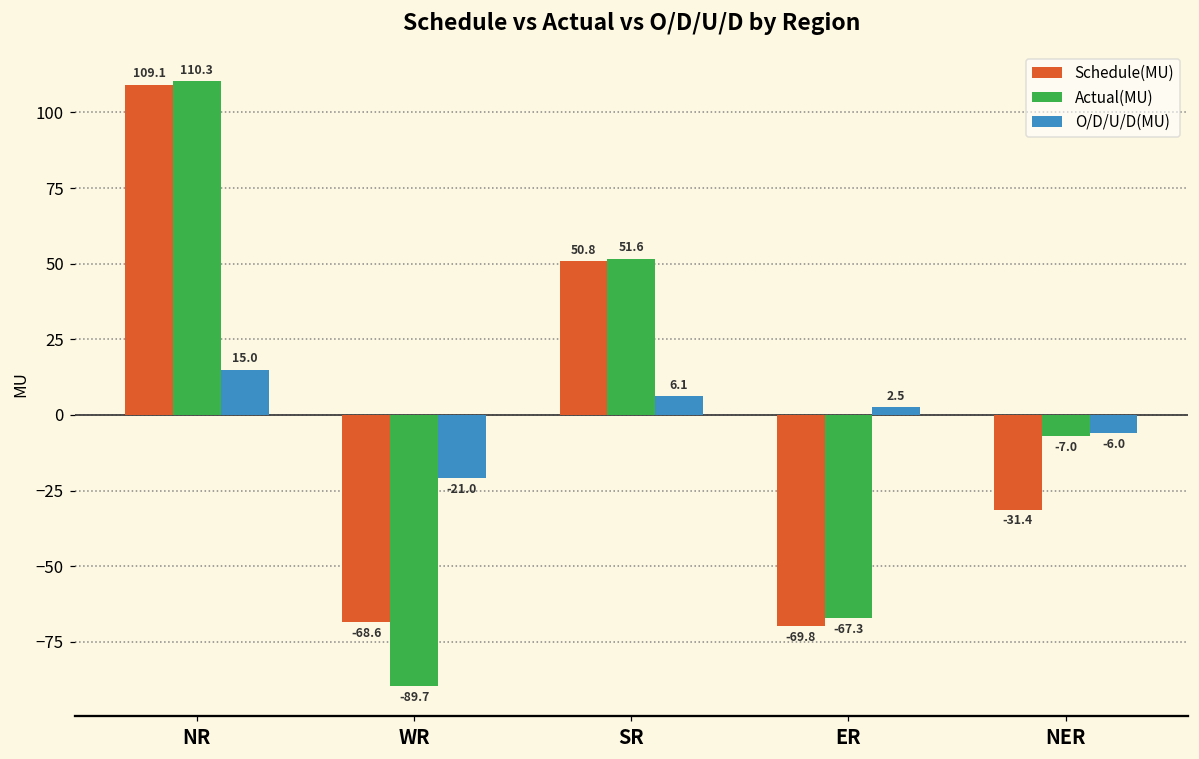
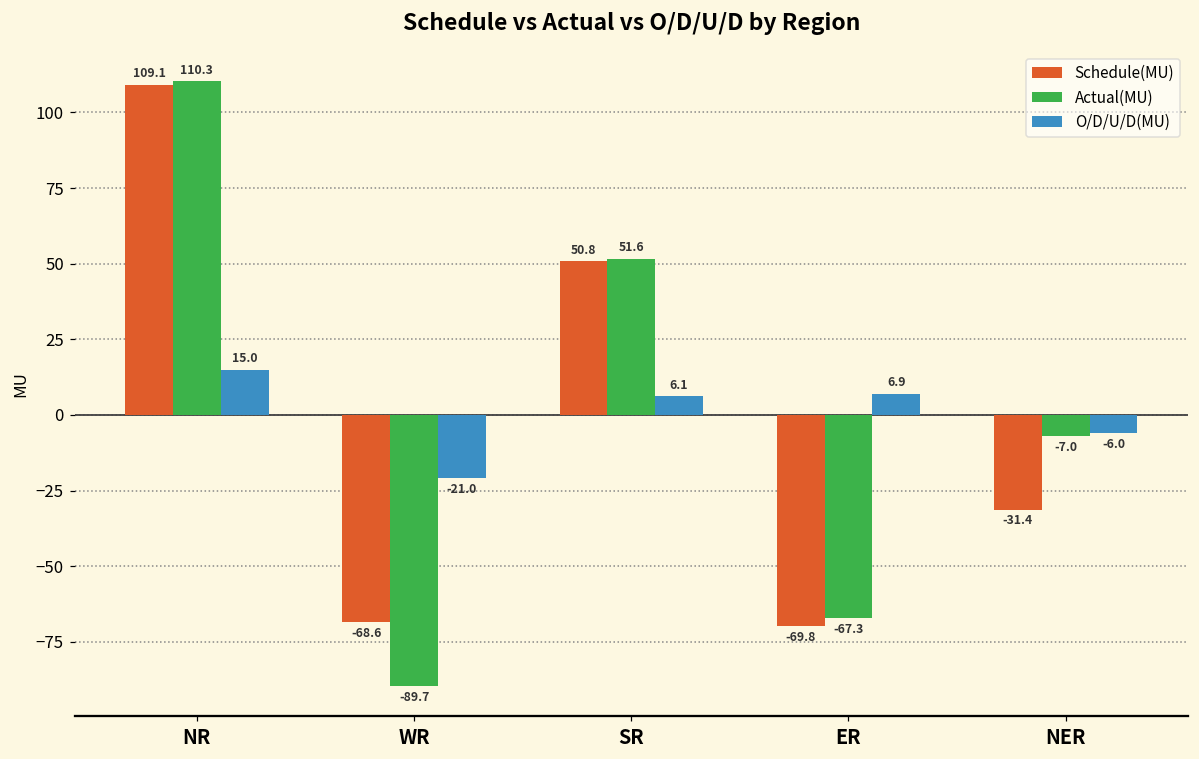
  {
    "Schedule(MU)": {
      "NR": 109.1,
      "WR": -68.6,
      "SR": 50.8,
      "ER": -69.8,
      "NER": -31.4
    },
    "Actual(MU)": {
      "NR": 110.3,
      "WR": -89.7,
      "SR": 51.6,
      "ER": -67.3,
      "NER": -7.0
    },
    "O/D/U/D(MU)": {
      "NR": 15.0,
      "WR": -21.0,
      "SR": 6.1,
-     "ER": 2.5,
+     "ER": 6.9,
      "NER": -6.0
    }
  }
